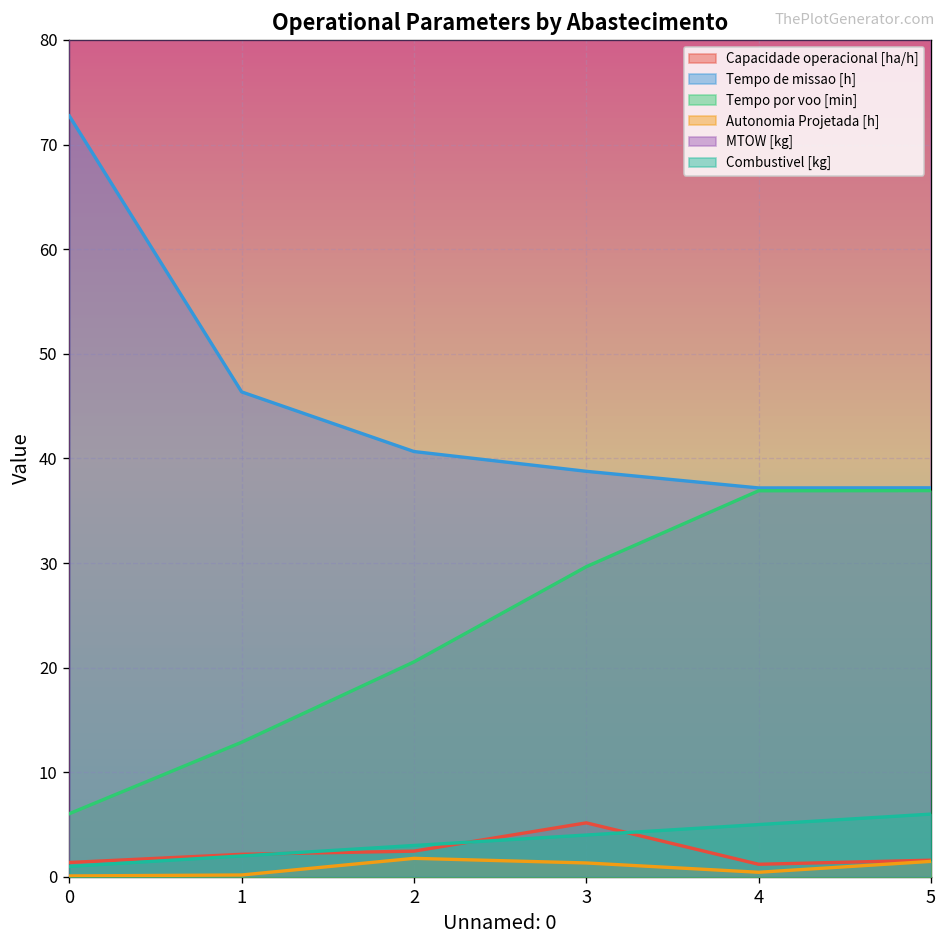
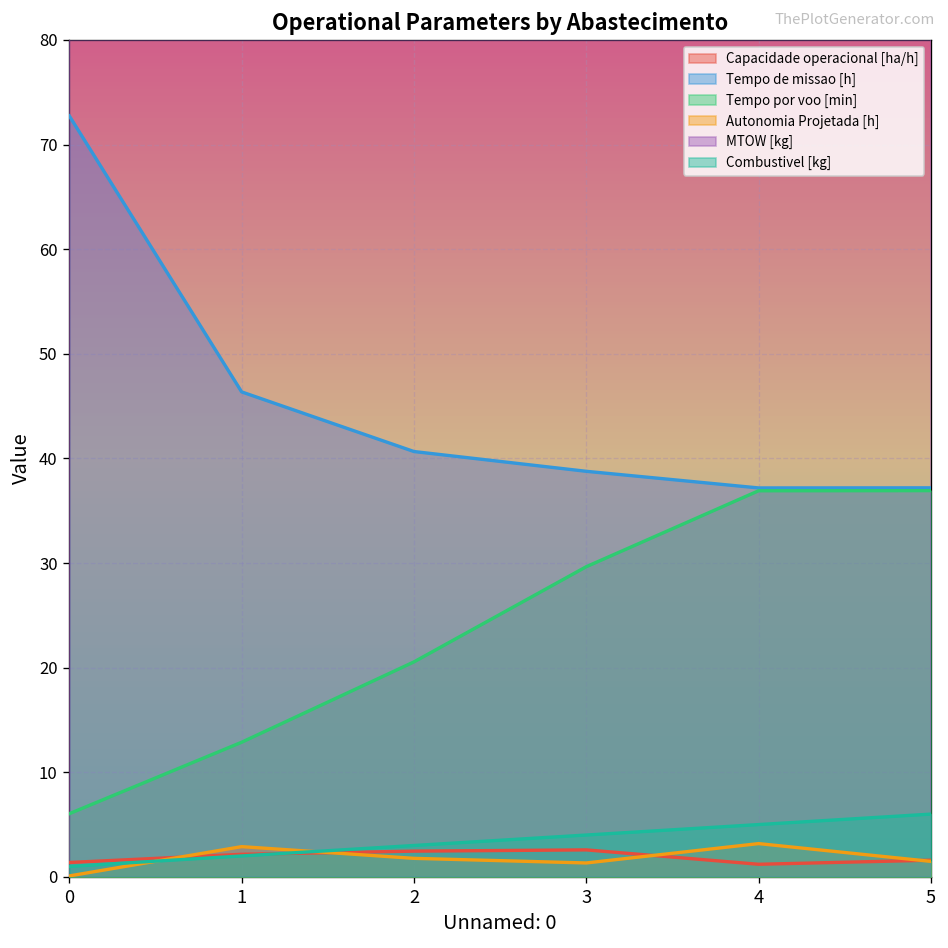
  {
    "Capacidade operacional [ha/h]": {
      "0": 1,
      "2": 2,
-     "3": 5,
+     "3": 3,
      "4": 1
    },
    "Autonomia Projetada [h]": {
      "0": 0,
-     "1": 0,
+     "1": 3,
      "2": 2,
      "3": 1,
-     "4": 0
+     "4": 3
    }
  }
